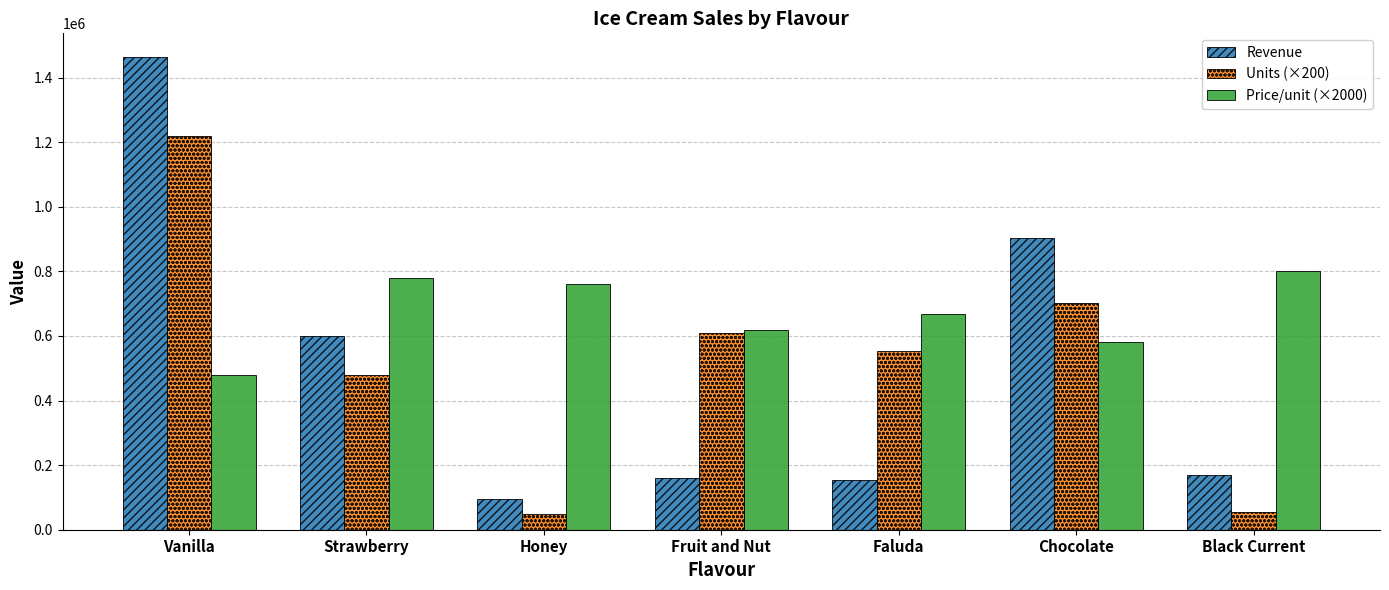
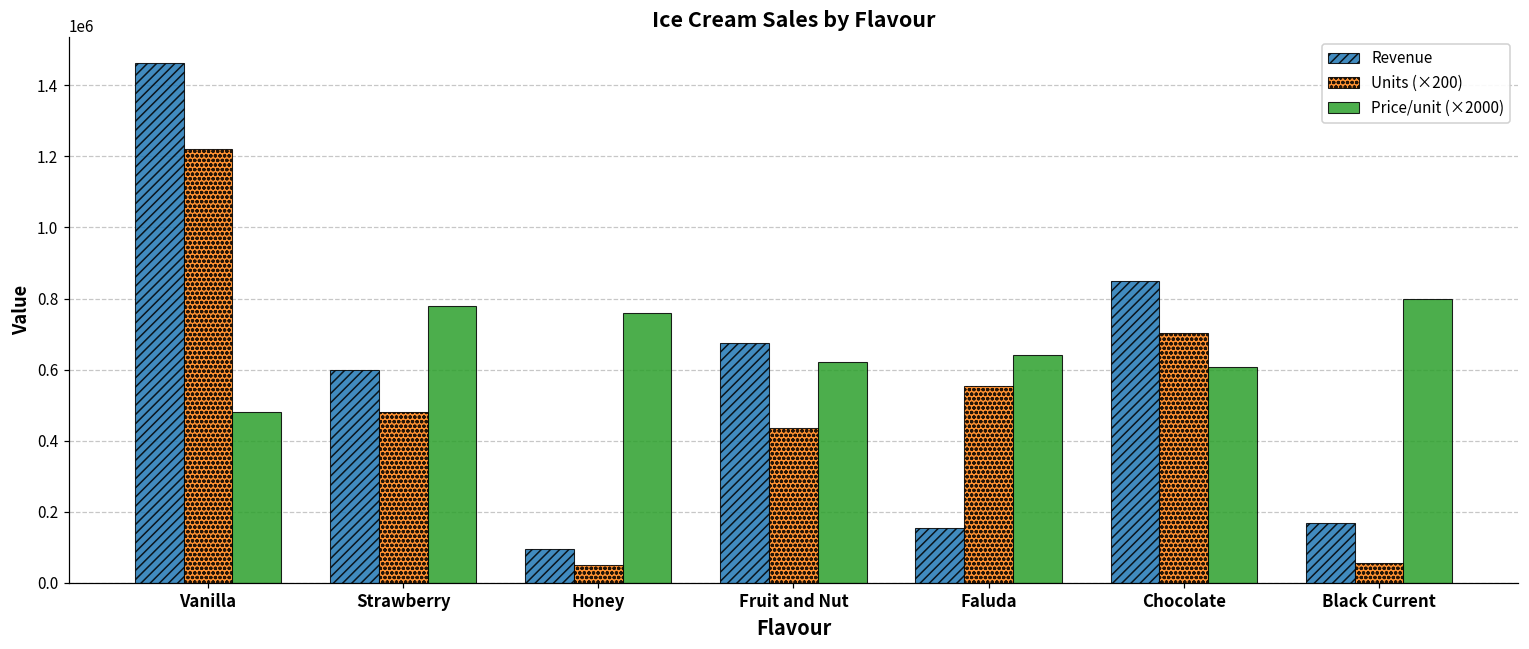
  {
    "Revenue": {
      "Vanilla": 1460000,
      "Strawberry": 600000,
      "Honey": 100000,
-     "Fruit and Nut": 160000,
+     "Fruit and Nut": 680000,
      "Faluda": 150000,
-     "Chocolate": 900000,
+     "Chocolate": 850000,
      "Black Current": 170000
    },
    "Units (×200)": {
      "Vanilla": 1220000,
      "Strawberry": 480000,
      "Honey": 50000,
-     "Fruit and Nut": 610000,
+     "Fruit and Nut": 440000,
      "Faluda": 550000,
      "Chocolate": 700000,
      "Black Current": 50000
    },
    "Price/unit (×2000)": {
      "Vanilla": 480000,
      "Strawberry": 780000,
      "Honey": 760000,
      "Fruit and Nut": 620000,
-     "Faluda": 670000,
-     "Chocolate": 580000,
+     "Faluda": 640000,
+     "Chocolate": 610000,
      "Black Current": 800000
    }
  }
